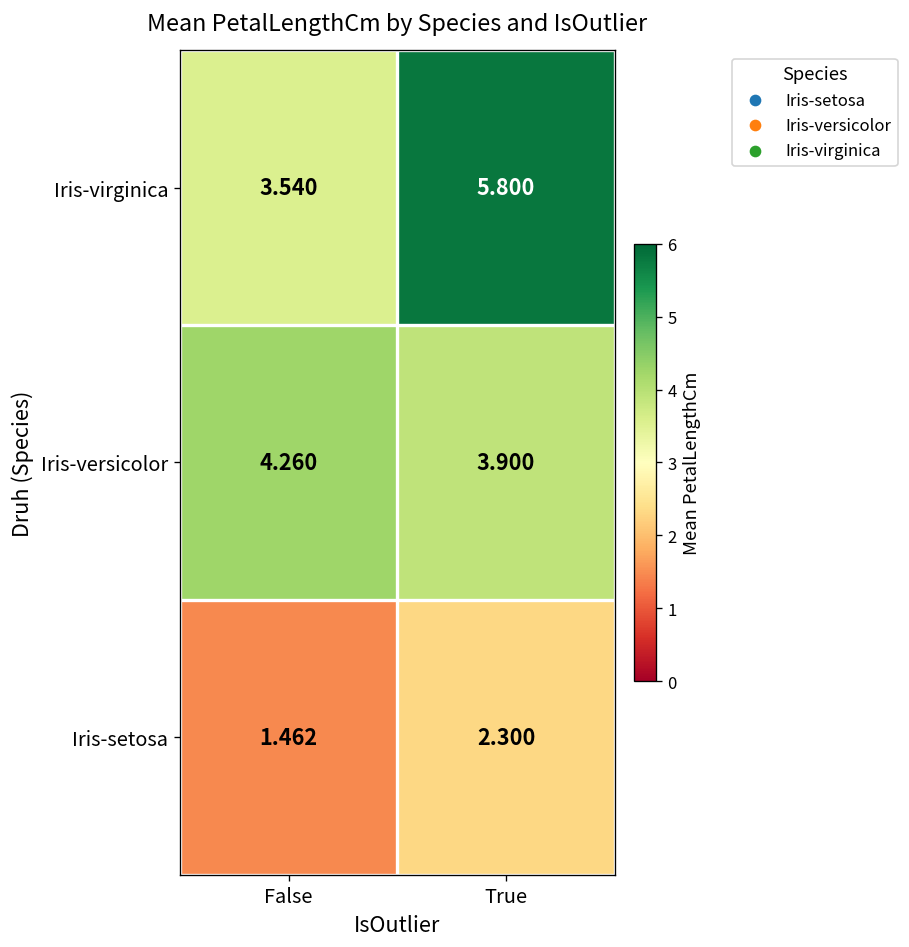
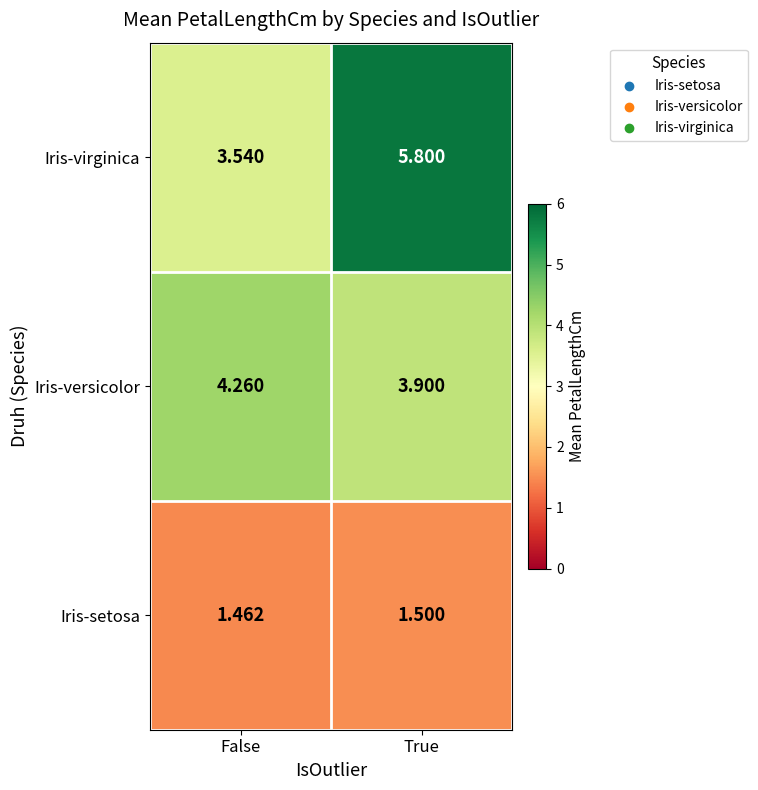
  {
    "Iris-virginica": {
      "False": 3.540,
      "True": 5.800
    },
    "Iris-versicolor": {
      "False": 4.260,
      "True": 3.900
    },
    "Iris-setosa": {
      "False": 1.462,
-     "True": 2.300
+     "True": 1.500
    }
  }
